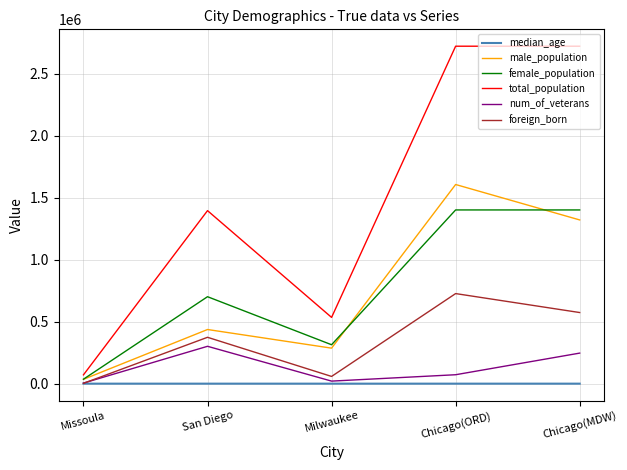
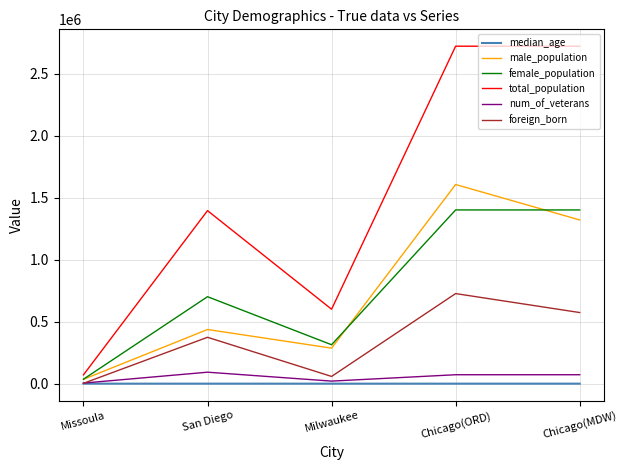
  {
    "median_age": {
      "San Diego": 0,
      "Milwaukee": 0,
      "Chicago(ORD)": 0,
      "Chicago(MDW)": 0
    },
    "male_population": {
      "San Diego": 440000,
      "Milwaukee": 290000,
      "Chicago(ORD)": 1610000,
      "Chicago(MDW)": 1320000
    },
    "female_population": {
      "San Diego": 700000,
      "Milwaukee": 310000,
      "Chicago(ORD)": 1400000,
      "Chicago(MDW)": 1400000
    },
    "total_population": {
      "Missoula": 70000,
      "San Diego": 1390000,
-     "Milwaukee": 530000,
+     "Milwaukee": 600000,
      "Chicago(ORD)": 2720000
    },
    "num_of_veterans": {
-     "San Diego": 300000,
+     "San Diego": 90000,
      "Milwaukee": 20000,
      "Chicago(ORD)": 70000,
-     "Chicago(MDW)": 250000
+     "Chicago(MDW)": 70000
    },
    "foreign_born": {
      "San Diego": 370000,
      "Milwaukee": 60000,
      "Chicago(ORD)": 730000,
      "Chicago(MDW)": 570000
    }
  }
